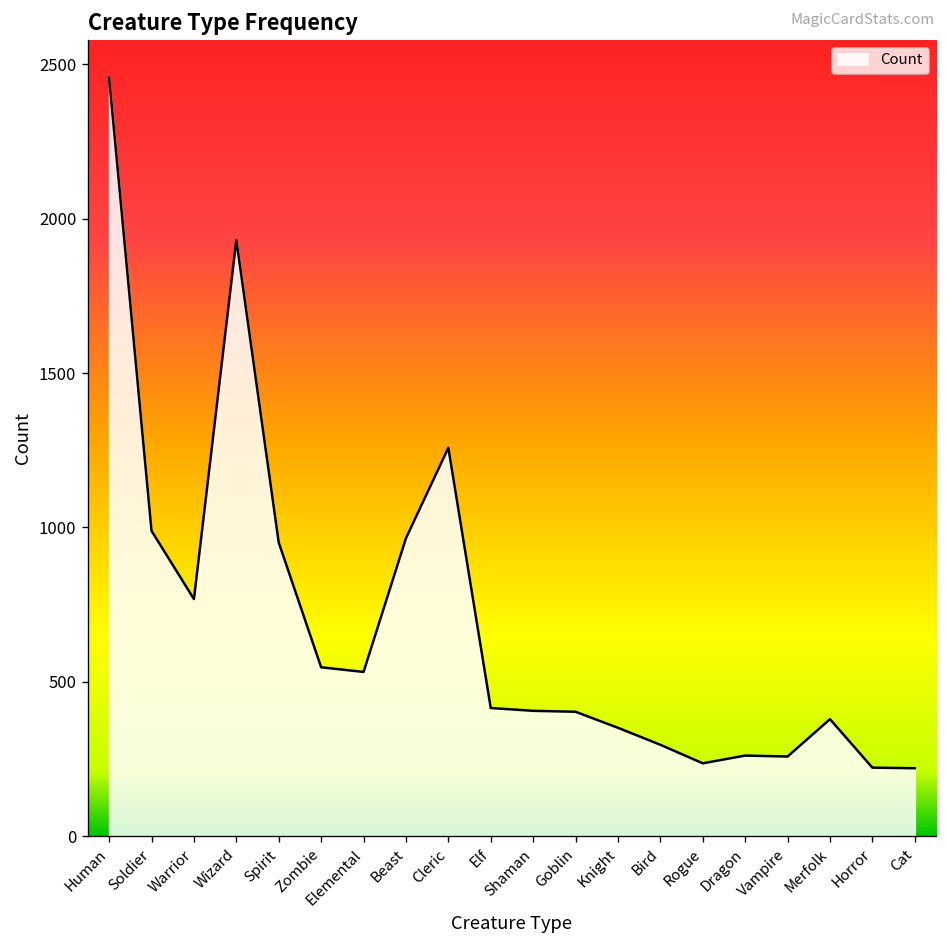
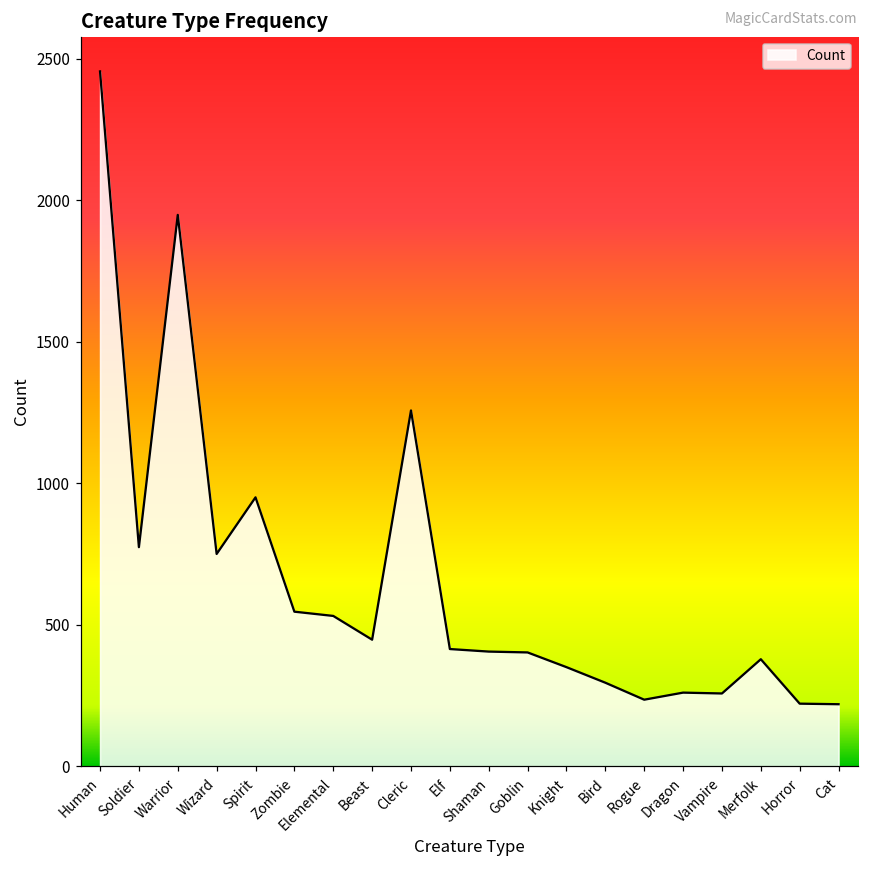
  {
    "Human": 2460,
-   "Soldier": 990,
-   "Warrior": 770,
-   "Wizard": 1930,
+   "Soldier": 780,
+   "Warrior": 1950,
+   "Wizard": 750,
    "Spirit": 950,
    "Zombie": 550,
    "Elemental": 530,
-   "Beast": 970,
+   "Beast": 450,
    "Cleric": 1260,
    "Elf": 420,
    "Shaman": 410,
    "Goblin": 400,
    "Knight": 350,
    "Bird": 300,
    "Rogue": 240,
    "Dragon": 260,
    "Vampire": 260,
    "Merfolk": 380,
    "Horror": 220,
    "Cat": 220
  }
